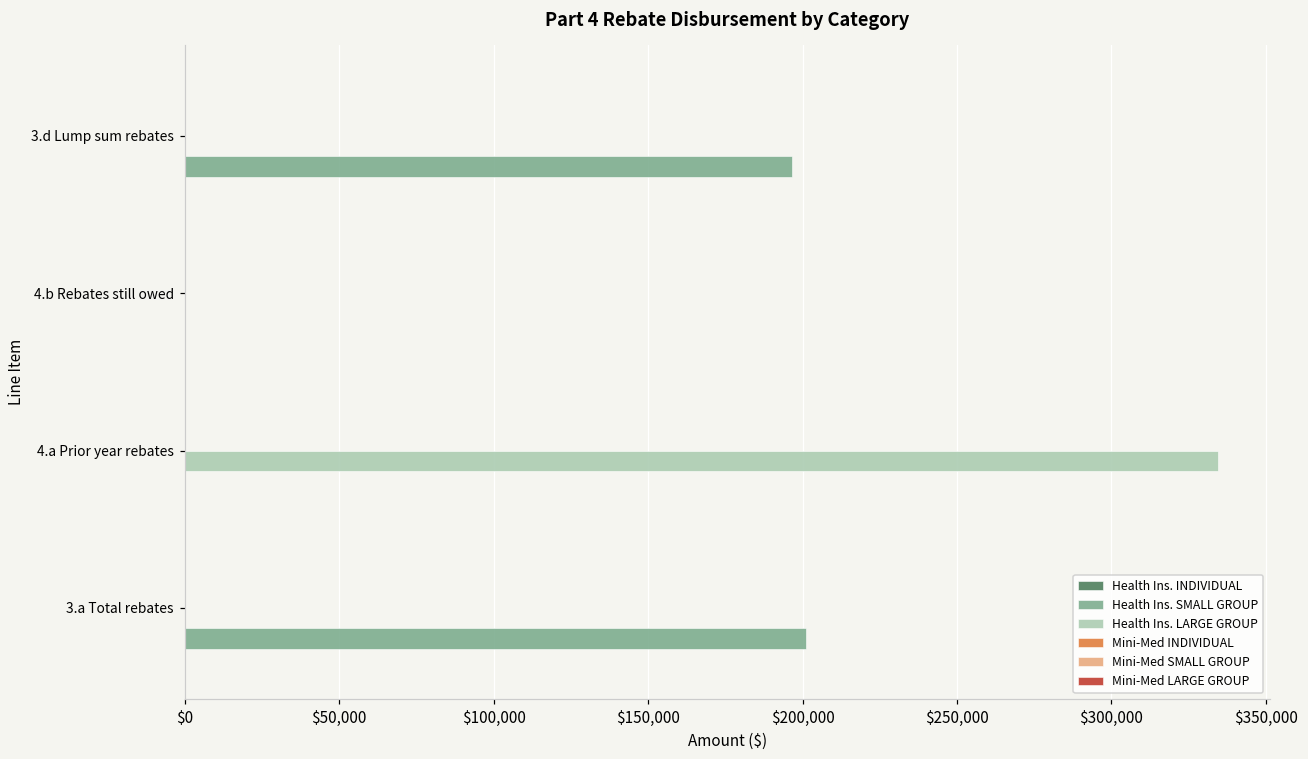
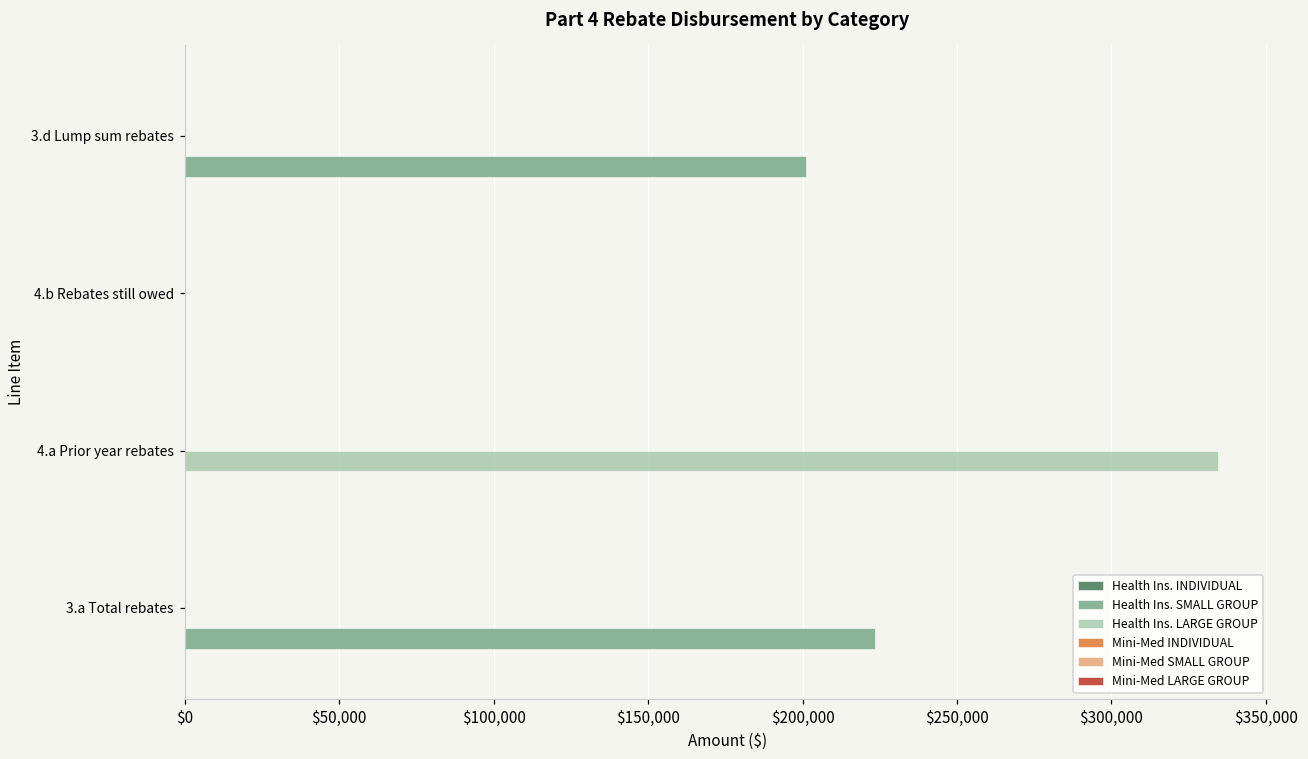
  {
    "Health Ins. INDIVIDUAL": {
      "3.d Lump sum rebates": "$0",
      "4.b Rebates still owed": "$0",
      "4.a Prior year rebates": "$0",
      "3.a Total rebates": "$0"
    },
    "Health Ins. SMALL GROUP": {
-     "3.d Lump sum rebates": "$197,000",
+     "3.d Lump sum rebates": "$201,000",
      "4.b Rebates still owed": "$0",
      "4.a Prior year rebates": "$0",
-     "3.a Total rebates": "$201,000"
+     "3.a Total rebates": "$224,000"
    },
    "Health Ins. LARGE GROUP": {
      "3.d Lump sum rebates": "$0",
      "4.b Rebates still owed": "$0",
      "4.a Prior year rebates": "$334,000",
      "3.a Total rebates": "$0"
    },
    "Mini-Med INDIVIDUAL": {
      "3.d Lump sum rebates": "$0",
      "4.b Rebates still owed": "$0",
      "4.a Prior year rebates": "$0",
      "3.a Total rebates": "$0"
    },
    "Mini-Med SMALL GROUP": {
      "3.d Lump sum rebates": "$0",
      "4.b Rebates still owed": "$0",
      "4.a Prior year rebates": "$0",
      "3.a Total rebates": "$0"
    },
    "Mini-Med LARGE GROUP": {
      "3.d Lump sum rebates": "$0",
      "4.b Rebates still owed": "$0",
      "4.a Prior year rebates": "$0",
      "3.a Total rebates": "$0"
    }
  }
